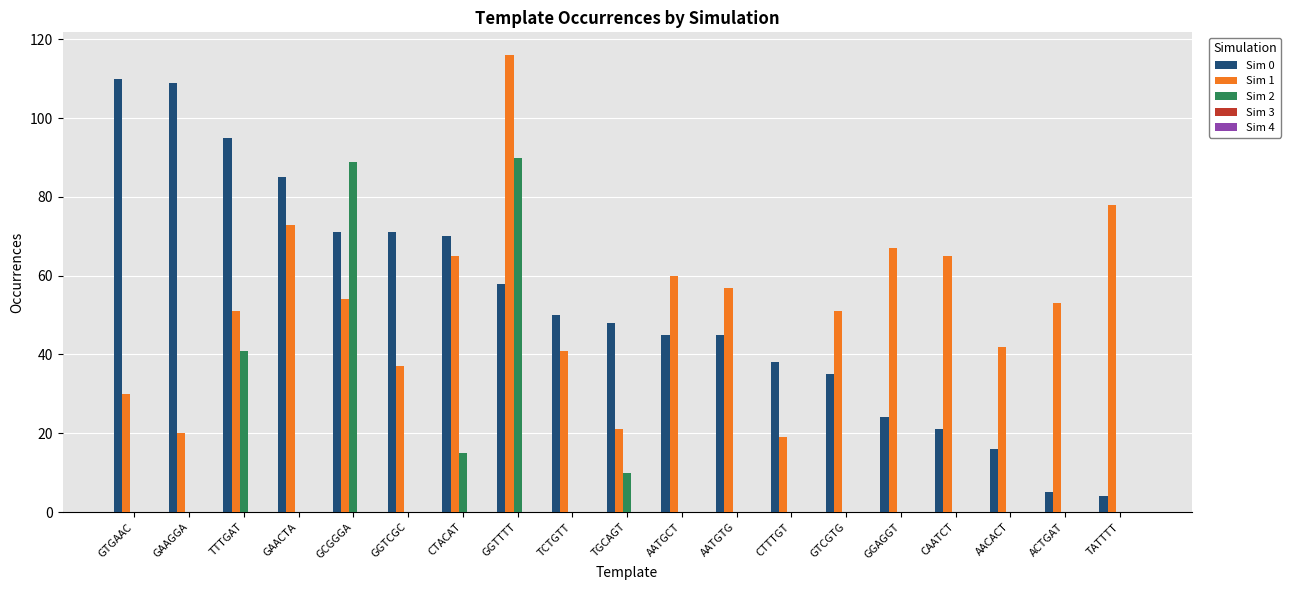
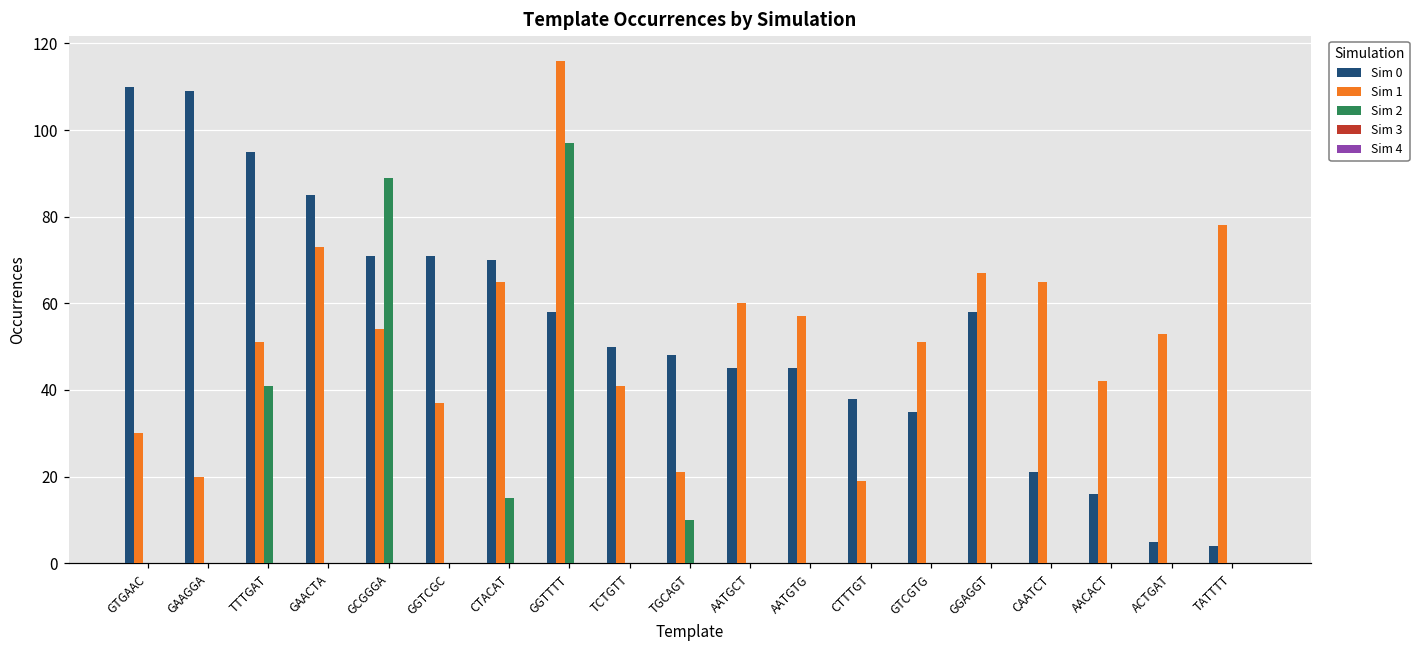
  {
    "Sim 0": {
      "GTGAAC": 110,
      "GAAGGA": 109,
      "TTTGAT": 95,
      "GAACTA": 85,
      "GCGGGA": 71,
      "GGTCGC": 71,
      "CTACAT": 70,
      "GGTTTT": 58,
      "TCTGTT": 50,
      "TGCAGT": 48,
      "AATGCT": 45,
      "AATGTG": 45,
      "CTTTGT": 38,
      "GTCGTG": 35,
-     "GGAGGT": 24,
+     "GGAGGT": 58,
      "CAATCT": 21,
      "AACACT": 16,
      "ACTGAT": 5,
      "TATTTT": 4
    },
    "Sim 1": {
      "GTGAAC": 30,
      "GAAGGA": 20,
      "TTTGAT": 51,
      "GAACTA": 73,
      "GCGGGA": 54,
      "GGTCGC": 37,
      "CTACAT": 65,
      "GGTTTT": 116,
      "TCTGTT": 41,
      "TGCAGT": 21,
      "AATGCT": 60,
      "AATGTG": 57,
      "CTTTGT": 19,
      "GTCGTG": 51,
      "GGAGGT": 67,
      "CAATCT": 65,
      "AACACT": 42,
      "ACTGAT": 53,
      "TATTTT": 78
    },
    "Sim 2": {
      "GTGAAC": 0,
      "GAAGGA": 0,
      "TTTGAT": 41,
      "GAACTA": 0,
      "GCGGGA": 89,
      "GGTCGC": 0,
      "CTACAT": 15,
-     "GGTTTT": 90,
+     "GGTTTT": 97,
      "TCTGTT": 0,
      "TGCAGT": 10,
      "AATGCT": 0,
      "AATGTG": 0,
      "CTTTGT": 0,
      "GTCGTG": 0,
      "GGAGGT": 0,
      "CAATCT": 0,
      "AACACT": 0,
      "ACTGAT": 0,
      "TATTTT": 0
    },
    "Sim 3": {
      "GTGAAC": 0,
      "GAAGGA": 0,
      "TTTGAT": 0,
      "GAACTA": 0,
      "GCGGGA": 0,
      "GGTCGC": 0,
      "CTACAT": 0,
      "GGTTTT": 0,
      "TCTGTT": 0,
      "TGCAGT": 0,
      "AATGCT": 0,
      "AATGTG": 0,
      "CTTTGT": 0,
      "GTCGTG": 0,
      "GGAGGT": 0,
      "CAATCT": 0,
      "AACACT": 0,
      "ACTGAT": 0,
      "TATTTT": 0
    },
    "Sim 4": {
      "GTGAAC": 0,
      "GAAGGA": 0,
      "TTTGAT": 0,
      "GAACTA": 0,
      "GCGGGA": 0,
      "GGTCGC": 0,
      "CTACAT": 0,
      "GGTTTT": 0,
      "TCTGTT": 0,
      "TGCAGT": 0,
      "AATGCT": 0,
      "AATGTG": 0,
      "CTTTGT": 0,
      "GTCGTG": 0,
      "GGAGGT": 0,
      "CAATCT": 0,
      "AACACT": 0,
      "ACTGAT": 0,
      "TATTTT": 0
    }
  }
